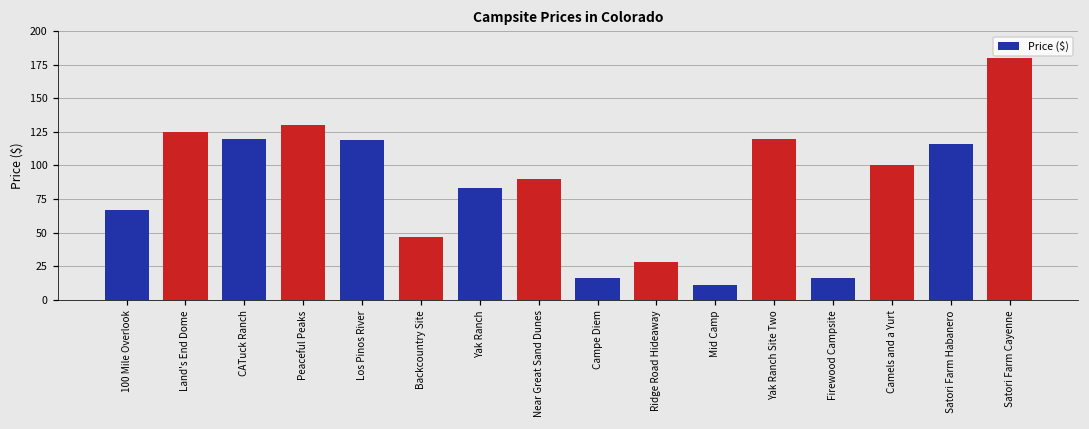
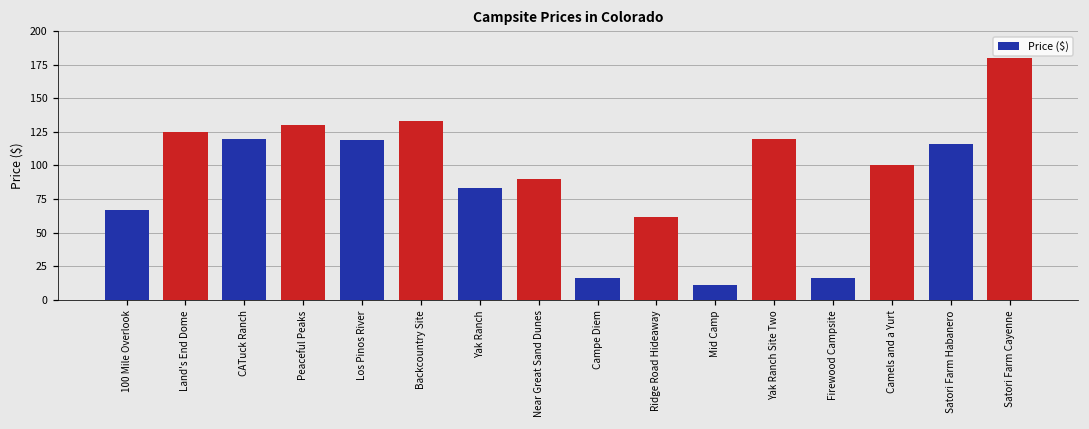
  {
    "100 Mile Overlook": 67,
    "Land's End Dome": 125,
    "CATuck Ranch": 120,
    "Peaceful Peaks": 130,
    "Los Pinos River": 119,
-   "Backcountry Site": 47,
+   "Backcountry Site": 133,
    "Yak Ranch": 83,
    "Near Great Sand Dunes": 90,
    "Campe Diem": 16,
-   "Ridge Road Hideaway": 28,
+   "Ridge Road Hideaway": 62,
    "Mid Camp": 11,
    "Yak Ranch Site Two": 120,
    "Firewood Campsite": 16,
    "Camels and a Yurt": 100,
    "Satori Farm Habanero": 116,
    "Satori Farm Cayenne": 180
  }
